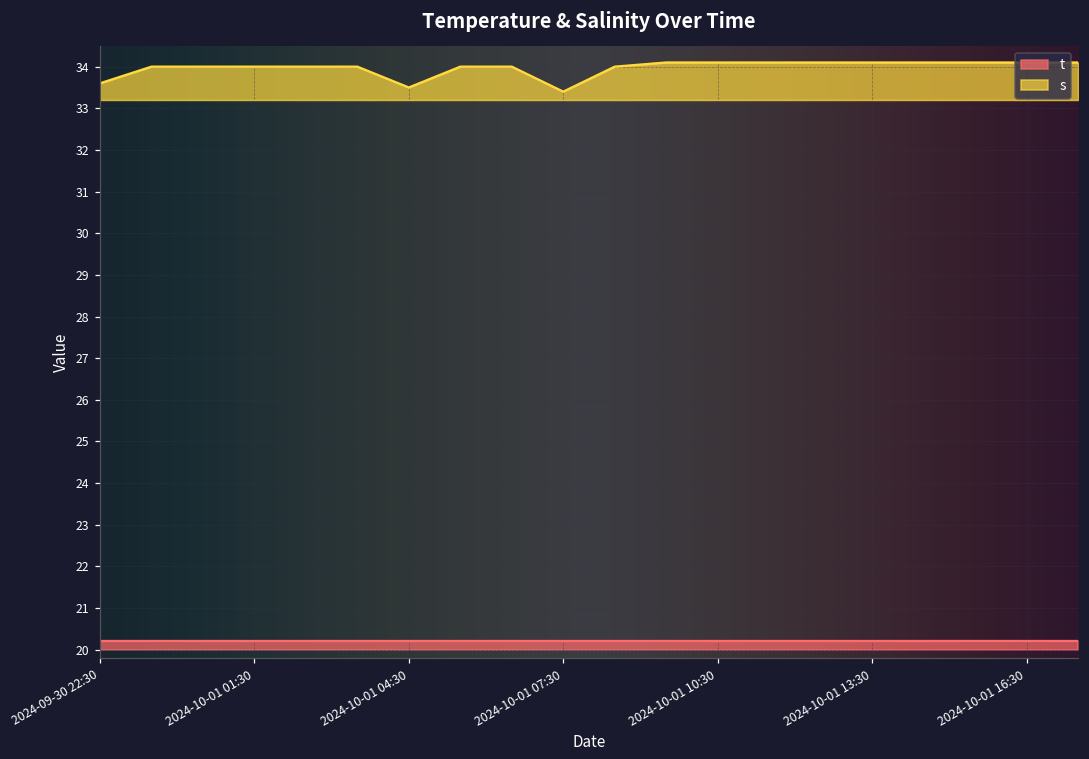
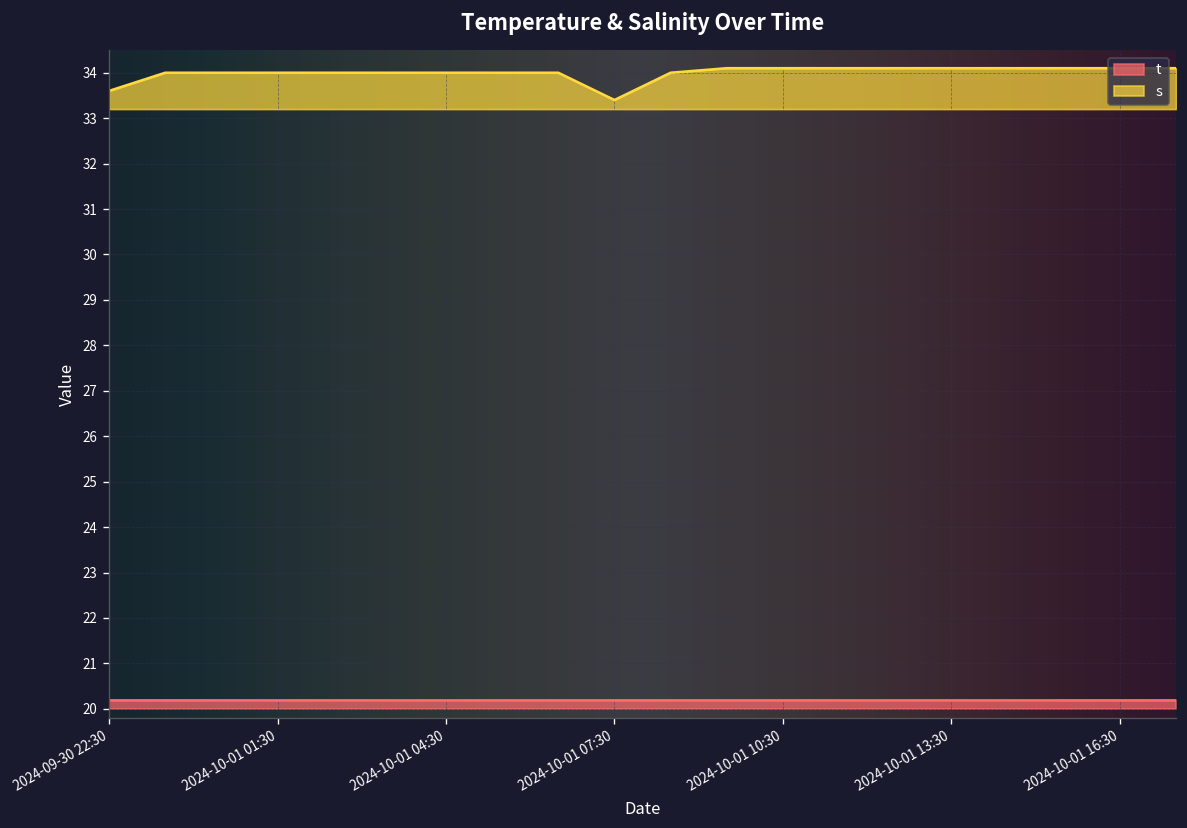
  {
    "t": {
      "2024-09-30 22:30": 20.2,
      "2024-10-01 01:30": 20.2,
      "2024-10-01 04:30": 20.2,
      "2024-10-01 07:30": 20.2,
      "2024-10-01 10:30": 20.2,
      "2024-10-01 13:30": 20.2,
      "2024-10-01 16:30": 20.2
    },
    "s": {
      "2024-09-30 22:30": 33.6,
      "2024-10-01 01:30": 34.0,
-     "2024-10-01 04:30": 33.5,
+     "2024-10-01 04:30": 34.0,
      "2024-10-01 07:30": 33.4,
      "2024-10-01 10:30": 34.1,
      "2024-10-01 13:30": 34.1
    }
  }
